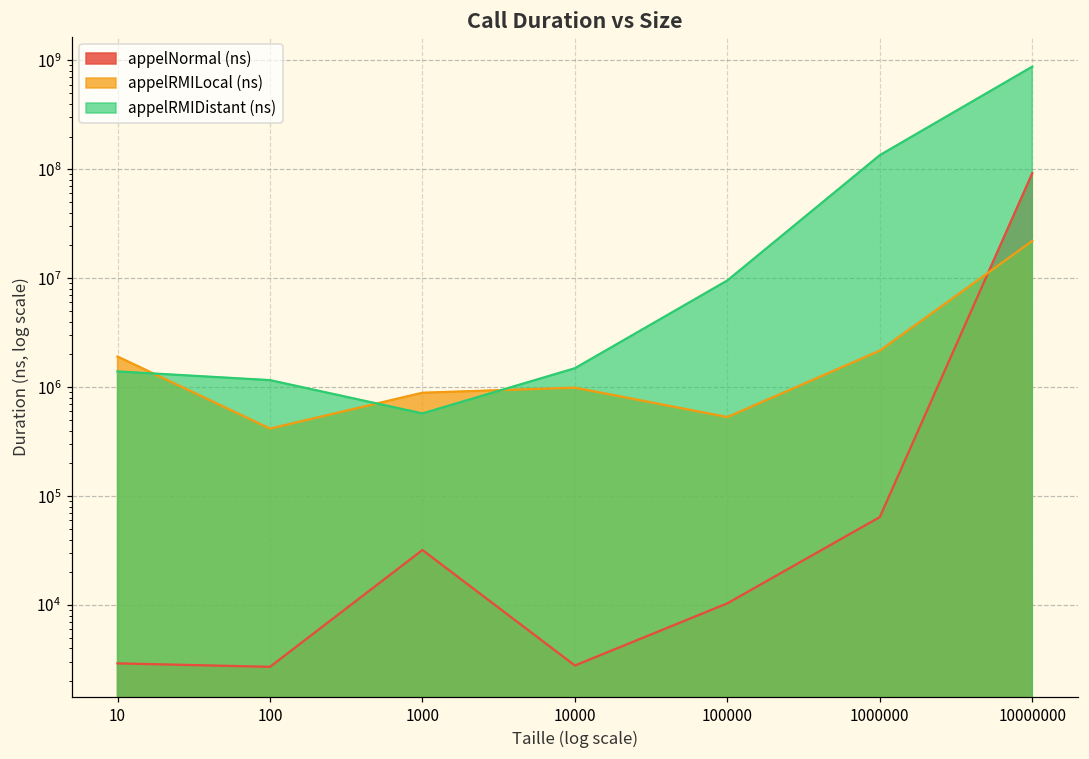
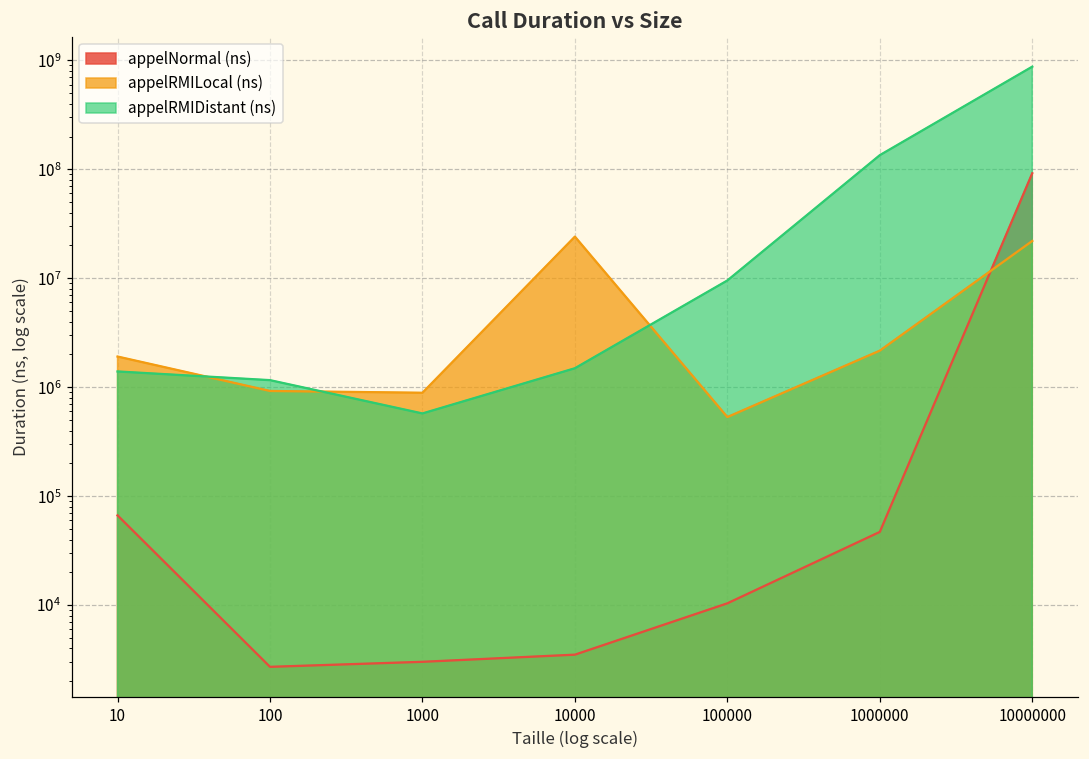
  {
    "appelNormal (ns)": {
-     "10": 2900,
+     "10": 70000,
      "100": 2700,
-     "1000": 32000,
-     "10000": 2800,
+     "1000": 3000,
+     "10000": 3500,
      "100000": 10000,
-     "1000000": 60000,
+     "1000000": 50000,
      "10000000": 90000000
    },
    "appelRMILocal (ns)": {
      "10": 1900000,
-     "100": 420000,
+     "100": 900000,
      "1000": 900000,
-     "10000": 1000000,
+     "10000": 24000000,
      "100000": 500000,
      "1000000": 2200000,
      "10000000": 22000000
    },
    "appelRMIDistant (ns)": {
      "10": 1400000,
      "100": 1200000,
      "1000": 600000,
      "10000": 1500000,
      "100000": 10000000,
      "1000000": 130000000,
      "10000000": 900000000
    }
  }
